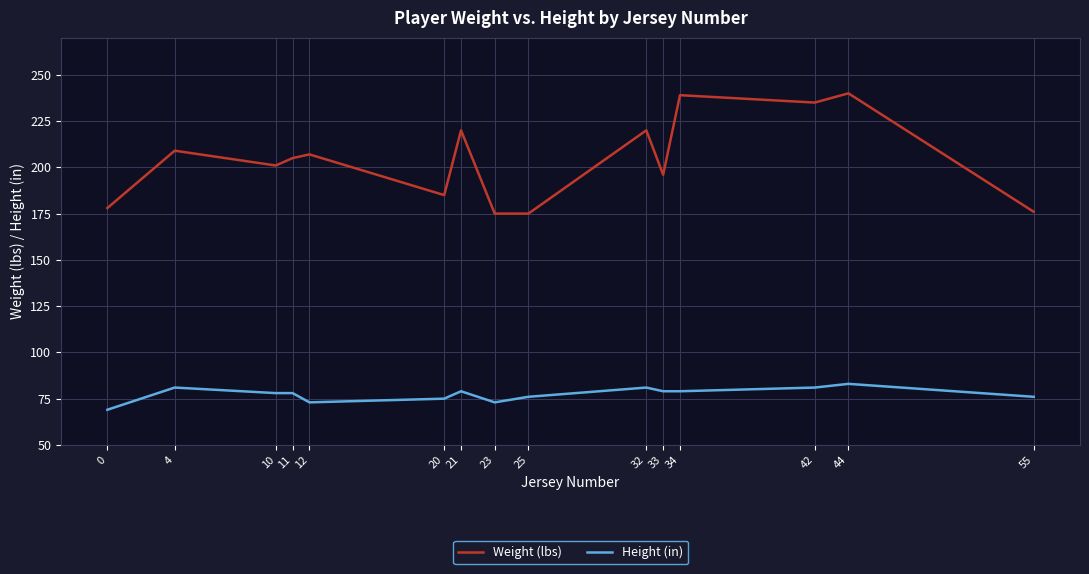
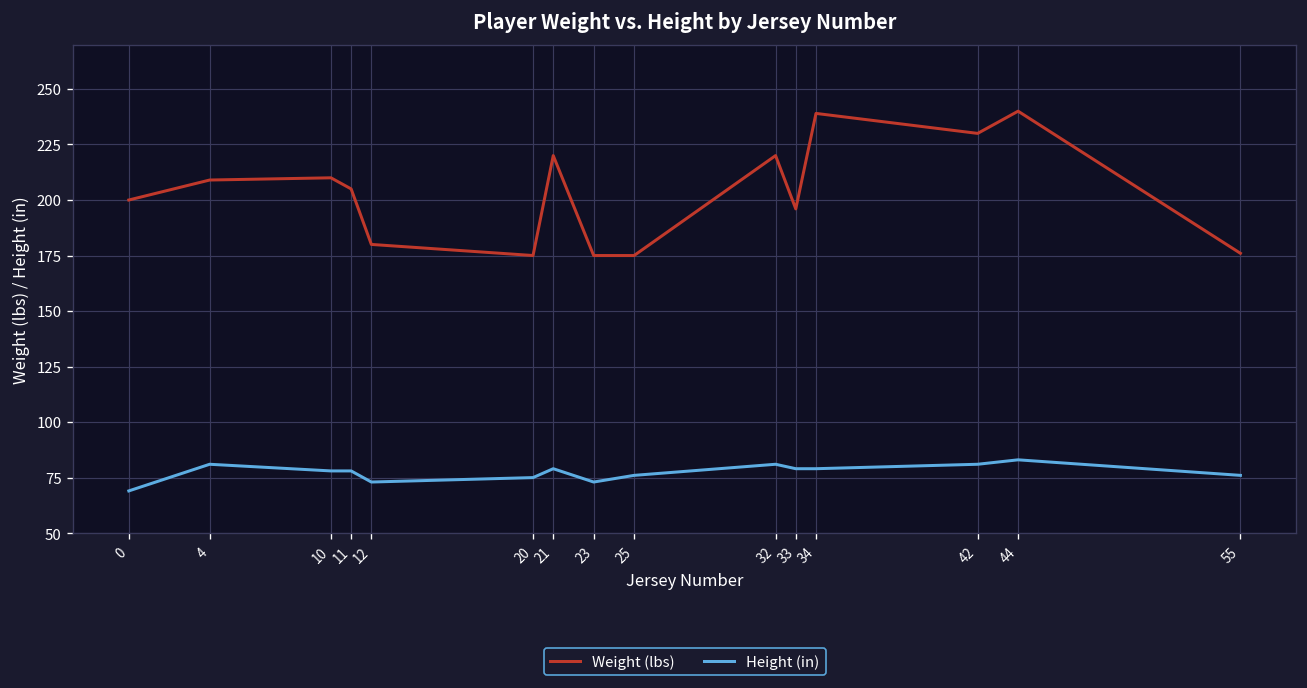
  {
    "Weight (lbs)": {
-     "0": 178,
+     "0": 200,
      "4": 209,
-     "10": 201,
+     "10": 210,
      "11": 205,
-     "12": 207,
-     "20": 185,
+     "12": 180,
+     "20": 175,
      "21": 220,
      "23": 175,
      "25": 175,
      "32": 220,
      "33": 196,
      "34": 239,
-     "42": 235,
+     "42": 230,
      "44": 240,
      "55": 176
    },
    "Height (in)": {
      "0": 69,
      "4": 81,
      "10": 78,
      "11": 78,
      "12": 73,
      "20": 75,
      "21": 79,
      "23": 73,
      "25": 76,
      "32": 81,
      "33": 79,
      "34": 79,
      "42": 81,
      "44": 83,
      "55": 76
    }
  }
